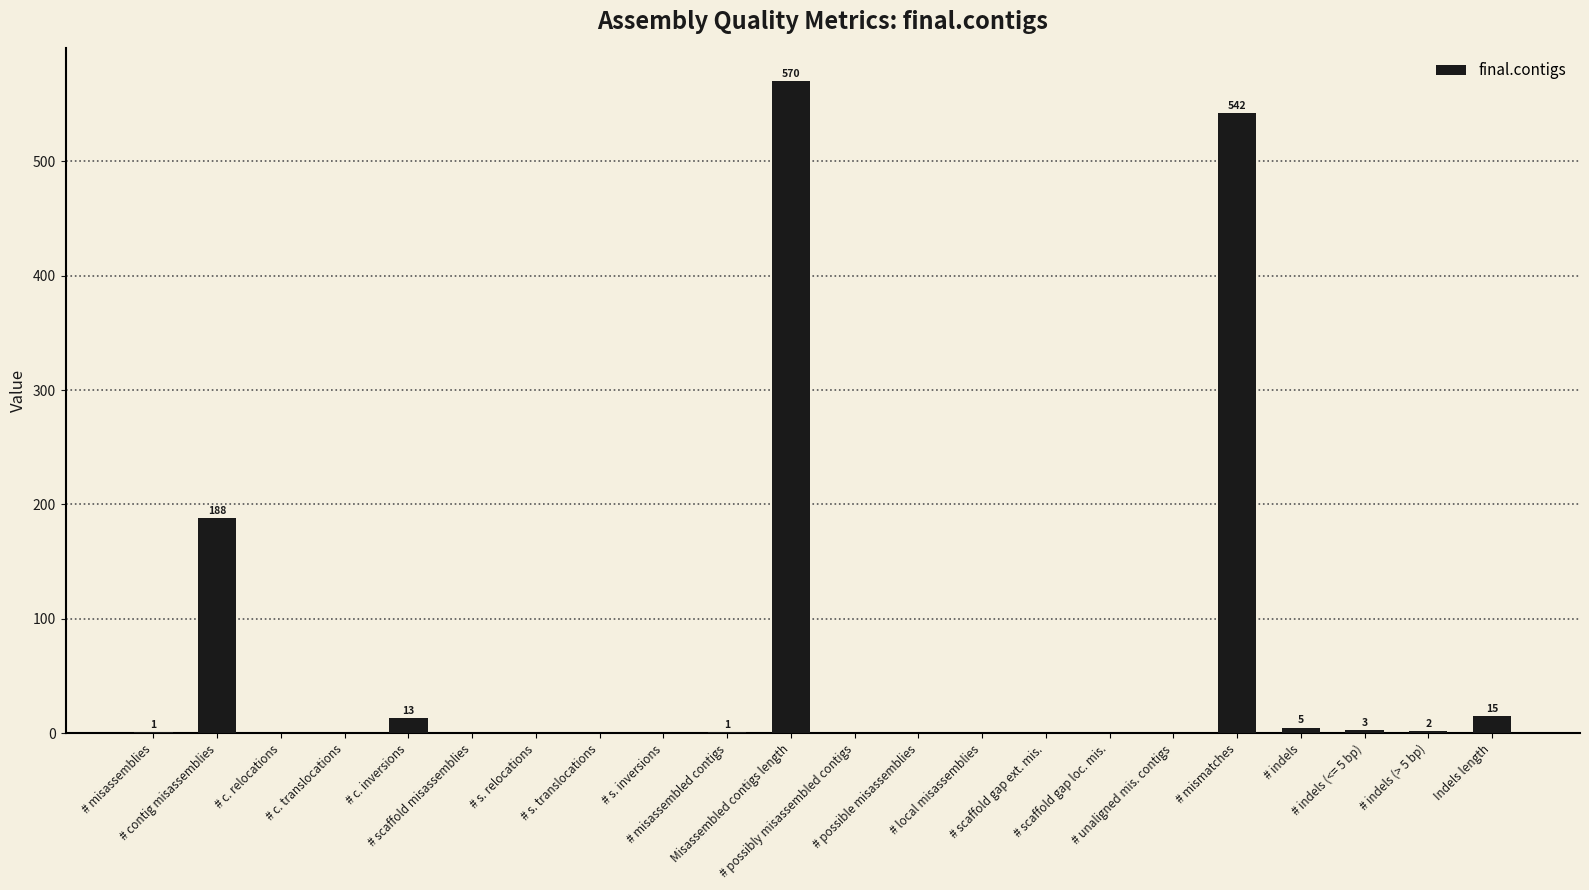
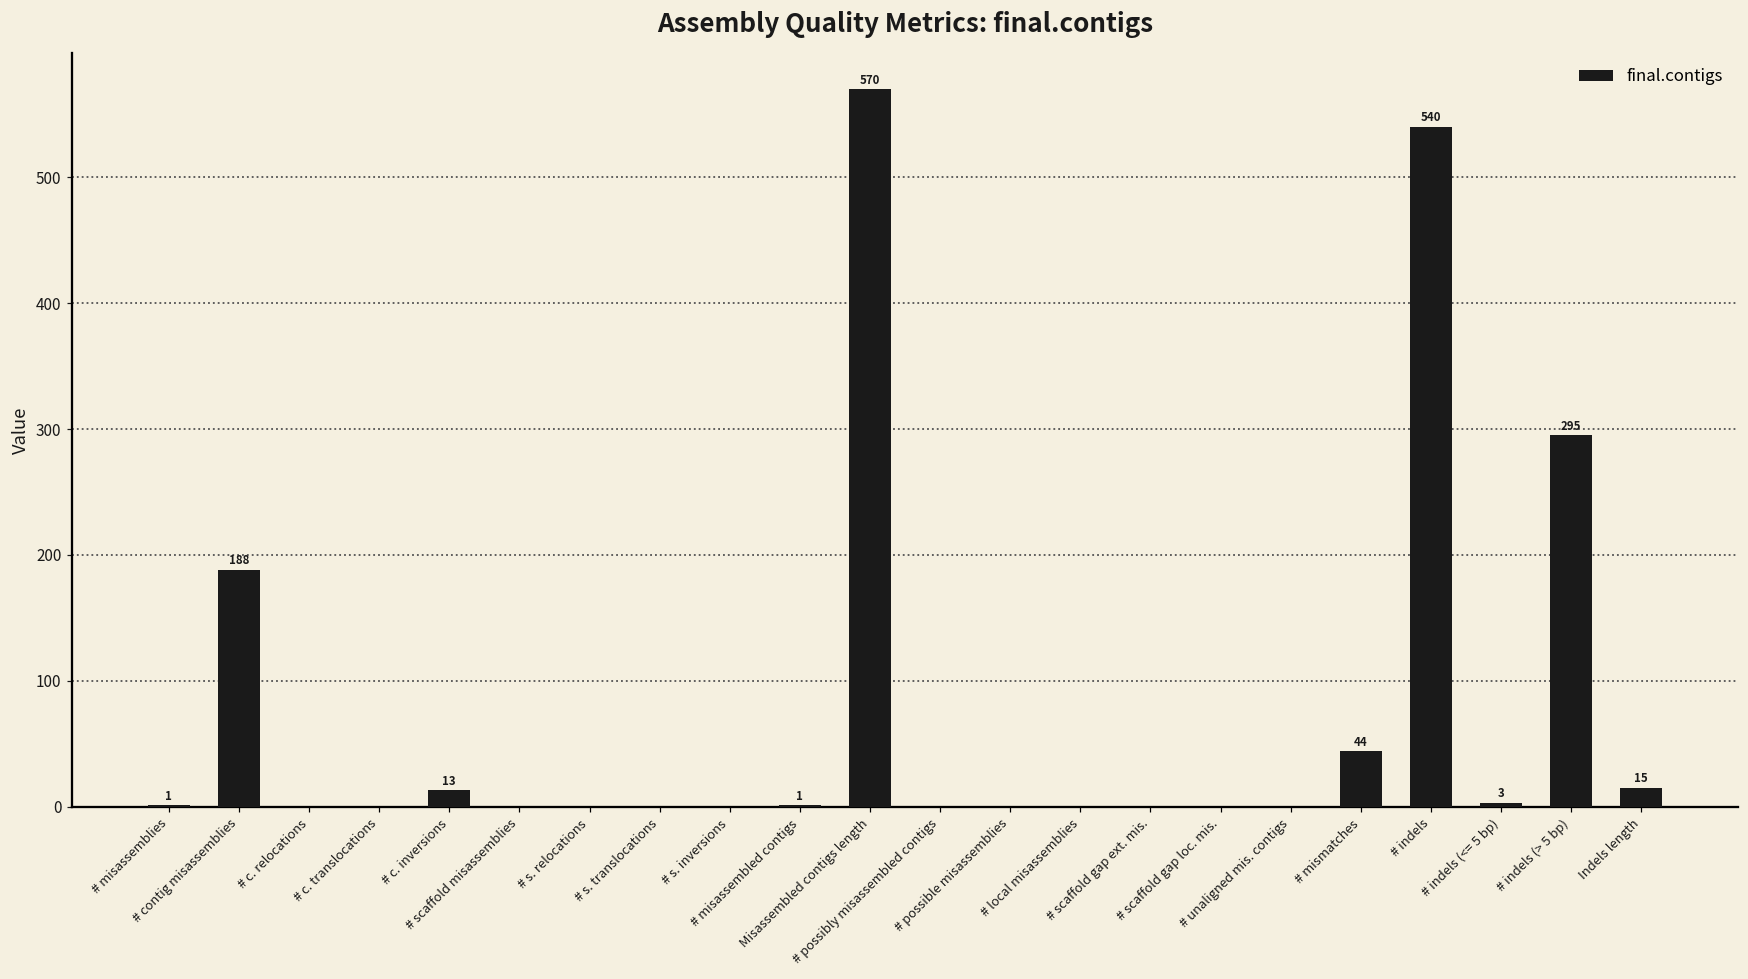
  {
    "# misassemblies": 1,
    "# contig misassemblies": 188,
    "# c. inversions": 13,
    "# misassembled contigs": 1,
    "Misassembled contigs length": 570,
-   "# mismatches": 542,
-   "# indels": 5,
+   "# mismatches": 44,
+   "# indels": 540,
    "# indels (<= 5 bp)": 3,
-   "# indels (> 5 bp)": 2,
+   "# indels (> 5 bp)": 295,
    "Indels length": 15
  }
